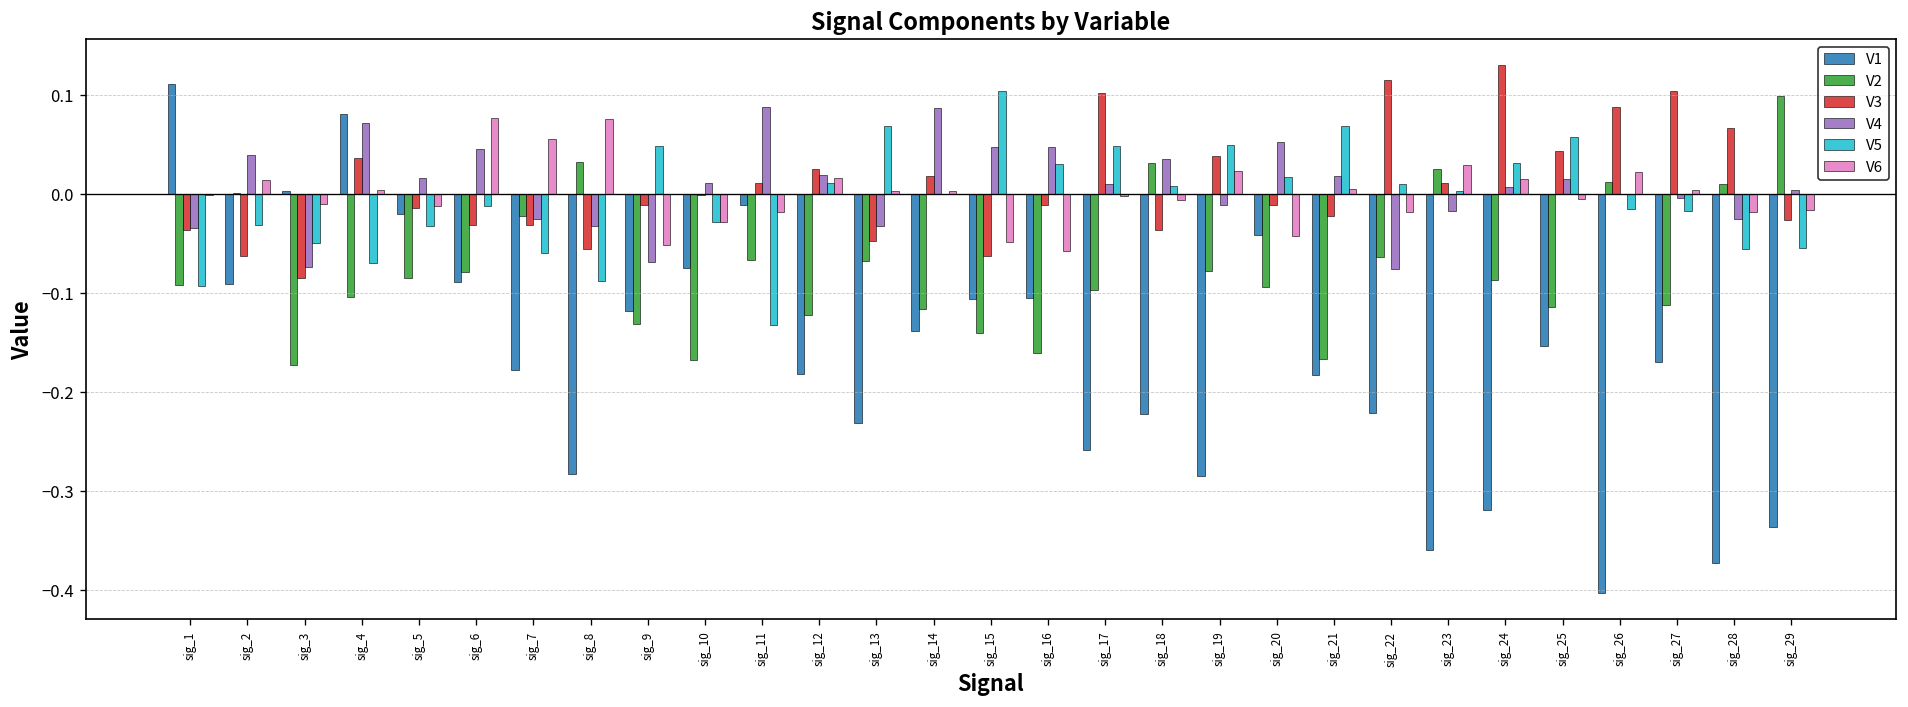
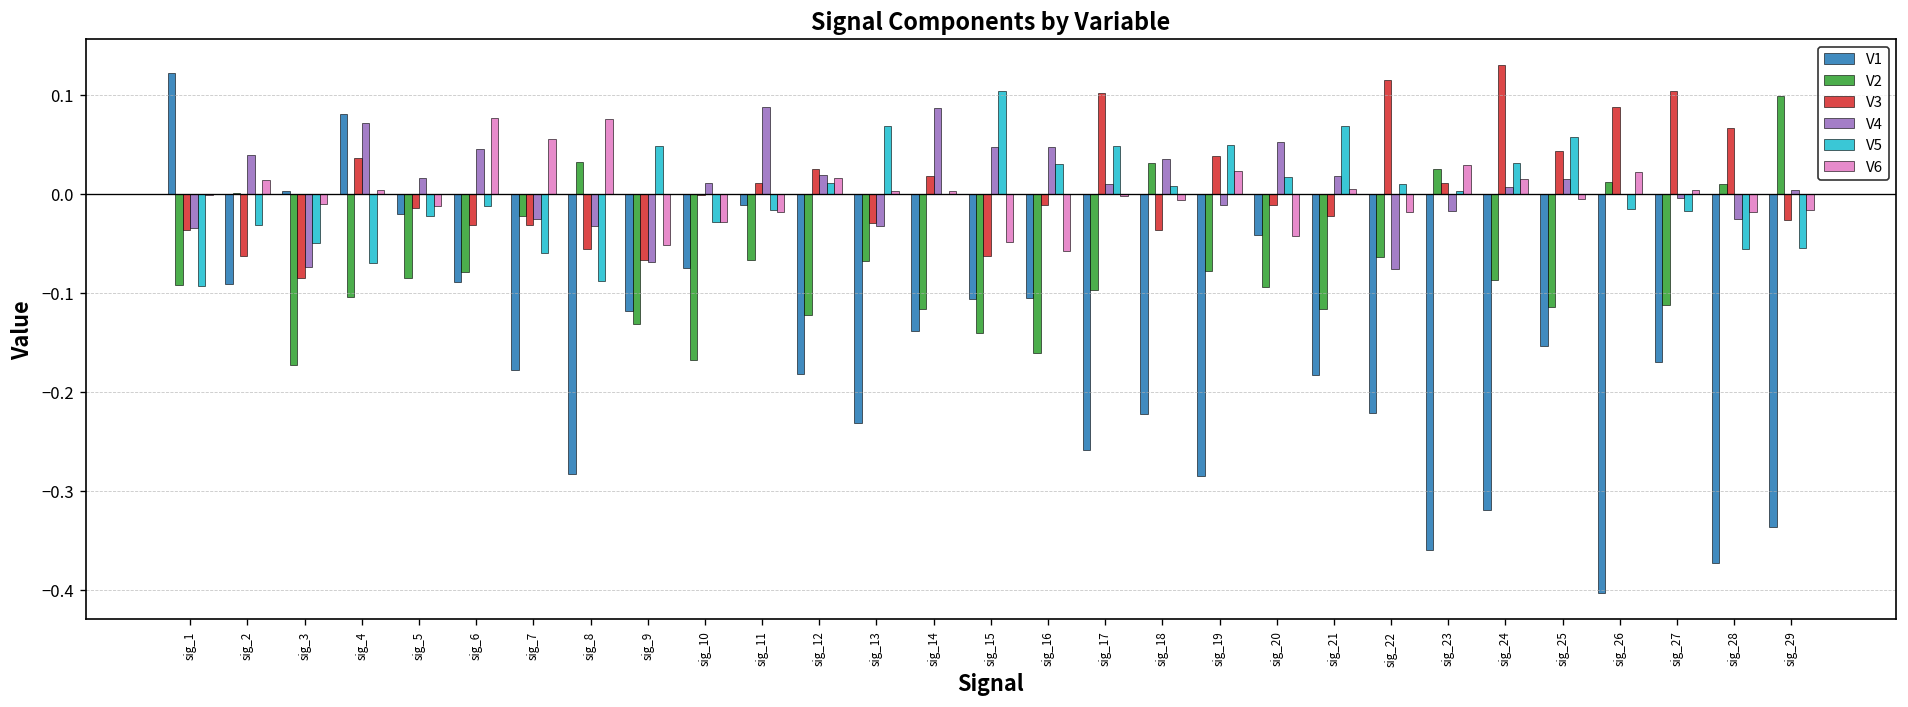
  {
    "V1": {
-     "sig_1": 0.11,
+     "sig_1": 0.12,
      "sig_2": -0.09,
      "sig_4": 0.08,
      "sig_5": -0.02,
      "sig_6": -0.09,
      "sig_7": -0.18,
      "sig_8": -0.28,
      "sig_9": -0.12,
      "sig_10": -0.07,
      "sig_11": -0.01,
      "sig_12": -0.18,
      "sig_13": -0.23,
      "sig_14": -0.14,
      "sig_15": -0.11,
      "sig_16": -0.11,
      "sig_17": -0.26,
      "sig_18": -0.22,
      "sig_19": -0.28,
      "sig_20": -0.04,
      "sig_21": -0.18,
      "sig_22": -0.22,
      "sig_23": -0.36,
      "sig_24": -0.32,
      "sig_25": -0.15,
      "sig_26": -0.40,
      "sig_27": -0.17,
      "sig_28": -0.37,
      "sig_29": -0.34
    },
    "V2": {
      "sig_1": -0.09,
      "sig_3": -0.17,
      "sig_4": -0.10,
      "sig_5": -0.09,
      "sig_6": -0.08,
      "sig_7": -0.02,
      "sig_8": 0.03,
      "sig_9": -0.13,
      "sig_10": -0.17,
      "sig_11": -0.07,
      "sig_12": -0.12,
      "sig_13": -0.07,
      "sig_14": -0.12,
      "sig_15": -0.14,
      "sig_16": -0.16,
      "sig_17": -0.10,
      "sig_18": 0.03,
      "sig_19": -0.08,
      "sig_20": -0.09,
-     "sig_21": -0.17,
+     "sig_21": -0.12,
      "sig_22": -0.06,
      "sig_23": 0.02,
      "sig_24": -0.09,
      "sig_25": -0.11,
      "sig_26": 0.01,
      "sig_27": -0.11,
      "sig_28": 0.01,
      "sig_29": 0.10
    },
    "V3": {
      "sig_1": -0.04,
      "sig_2": -0.06,
      "sig_3": -0.09,
      "sig_4": 0.04,
      "sig_5": -0.01,
      "sig_6": -0.03,
      "sig_7": -0.03,
      "sig_8": -0.06,
-     "sig_9": -0.01,
+     "sig_9": -0.07,
      "sig_11": 0.01,
      "sig_12": 0.03,
-     "sig_13": -0.05,
+     "sig_13": -0.03,
      "sig_14": 0.02,
      "sig_15": -0.06,
      "sig_16": -0.01,
      "sig_17": 0.10,
      "sig_18": -0.04,
      "sig_19": 0.04,
      "sig_20": -0.01,
      "sig_21": -0.02,
      "sig_22": 0.12,
      "sig_23": 0.01,
      "sig_24": 0.13,
      "sig_25": 0.04,
      "sig_26": 0.09,
      "sig_27": 0.10,
      "sig_28": 0.07,
      "sig_29": -0.03
    },
    "V4": {
      "sig_1": -0.03,
      "sig_2": 0.04,
      "sig_3": -0.07,
      "sig_4": 0.07,
      "sig_5": 0.02,
      "sig_6": 0.04,
      "sig_7": -0.03,
      "sig_8": -0.03,
      "sig_9": -0.07,
      "sig_10": 0.01,
      "sig_11": 0.09,
      "sig_12": 0.02,
      "sig_13": -0.03,
      "sig_14": 0.09,
      "sig_15": 0.05,
      "sig_16": 0.05,
      "sig_17": 0.01,
      "sig_18": 0.04,
      "sig_19": -0.01,
      "sig_20": 0.05,
      "sig_21": 0.02,
      "sig_22": -0.08,
      "sig_23": -0.02,
      "sig_24": 0.01,
      "sig_25": 0.02,
      "sig_27": 0.00,
      "sig_28": -0.03,
      "sig_29": 0.00
    },
    "V5": {
      "sig_1": -0.09,
      "sig_2": -0.03,
      "sig_3": -0.05,
      "sig_4": -0.07,
-     "sig_5": -0.03,
+     "sig_5": -0.02,
      "sig_6": -0.01,
      "sig_7": -0.06,
      "sig_8": -0.09,
      "sig_9": 0.05,
      "sig_10": -0.03,
-     "sig_11": -0.13,
+     "sig_11": -0.02,
      "sig_12": 0.01,
      "sig_13": 0.07,
      "sig_15": 0.10,
      "sig_16": 0.03,
      "sig_17": 0.05,
      "sig_18": 0.01,
      "sig_19": 0.05,
      "sig_20": 0.02,
      "sig_21": 0.07,
      "sig_22": 0.01,
      "sig_23": 0.00,
      "sig_24": 0.03,
      "sig_25": 0.06,
      "sig_26": -0.02,
      "sig_27": -0.02,
      "sig_28": -0.06,
      "sig_29": -0.06
    },
    "V6": {
      "sig_2": 0.01,
      "sig_3": -0.01,
      "sig_4": 0.00,
      "sig_5": -0.01,
      "sig_6": 0.08,
      "sig_7": 0.06,
      "sig_8": 0.08,
      "sig_9": -0.05,
      "sig_10": -0.03,
      "sig_11": -0.02,
      "sig_12": 0.02,
      "sig_15": -0.05,
      "sig_16": -0.06,
      "sig_18": -0.01,
      "sig_19": 0.02,
      "sig_20": -0.04,
      "sig_21": 0.00,
      "sig_22": -0.02,
      "sig_23": 0.03,
      "sig_24": 0.02,
      "sig_25": -0.01,
      "sig_26": 0.02,
      "sig_27": 0.00,
      "sig_28": -0.02,
      "sig_29": -0.02
    }
  }
